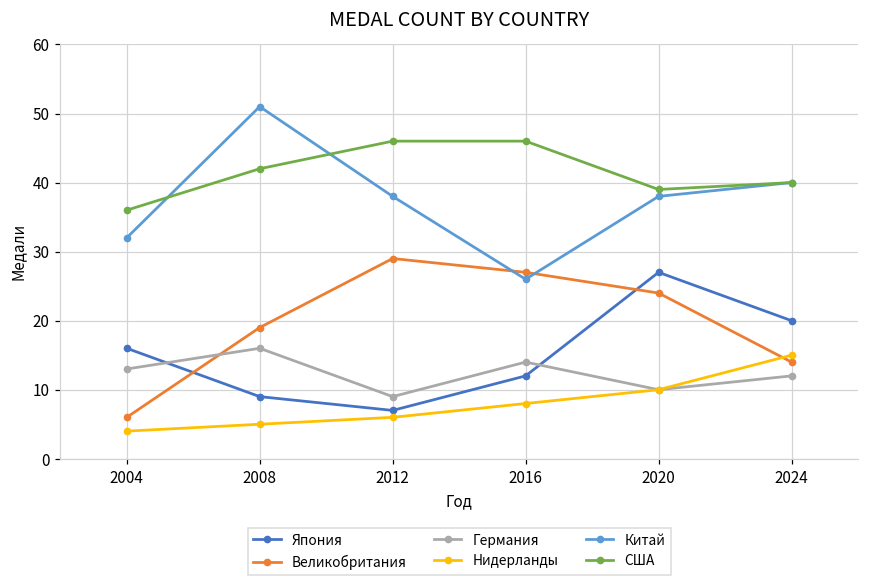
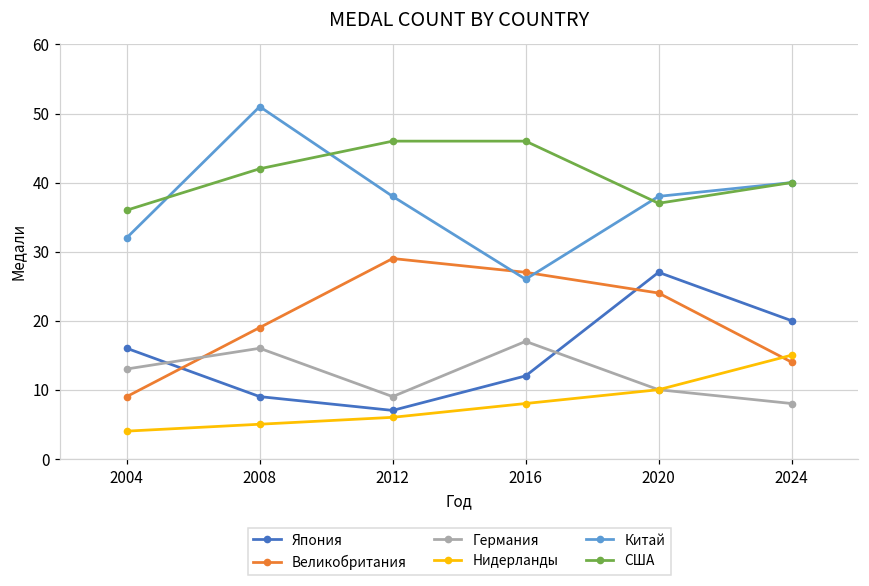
  {
    "Великобритания": {
-     "2004": 6,
+     "2004": 9,
      "2008": 19,
      "2012": 29,
      "2016": 27,
      "2020": 24,
      "2024": 14
    },
    "Германия": {
      "2004": 13,
      "2008": 16,
      "2012": 9,
-     "2016": 14,
-     "2024": 12
+     "2016": 17,
+     "2024": 8
    },
    "Нидерланды": {
      "2004": 4,
      "2008": 5,
      "2012": 6,
      "2016": 8,
      "2024": 15
    },
    "США": {
      "2004": 36,
      "2008": 42,
      "2012": 46,
      "2016": 46,
-     "2020": 39
+     "2020": 37
    }
  }
